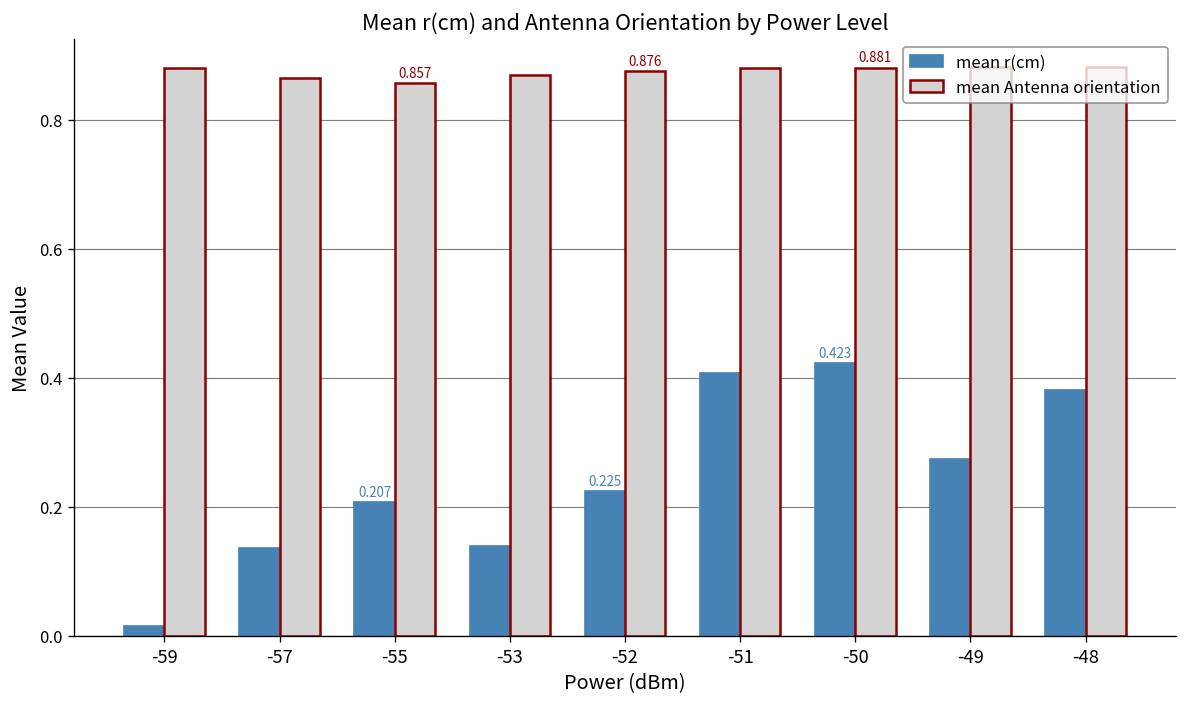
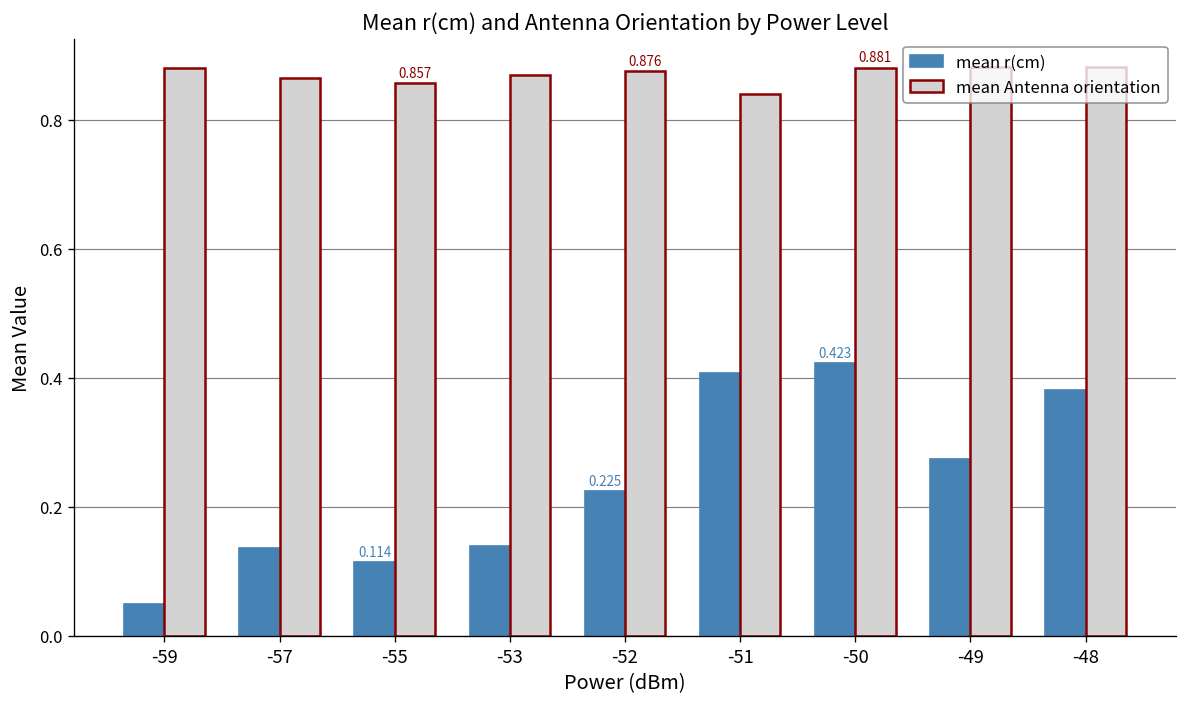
  {
    "mean r(cm)": {
-     "-59": 0.02,
-     "-55": 0.207,
+     "-59": 0.05,
+     "-55": 0.114,
      "-52": 0.225,
      "-50": 0.423
    },
    "mean Antenna orientation": {
      "-59": 0.88,
      "-57": 0.87,
      "-53": 0.87,
-     "-51": 0.88
+     "-51": 0.84
    }
  }
